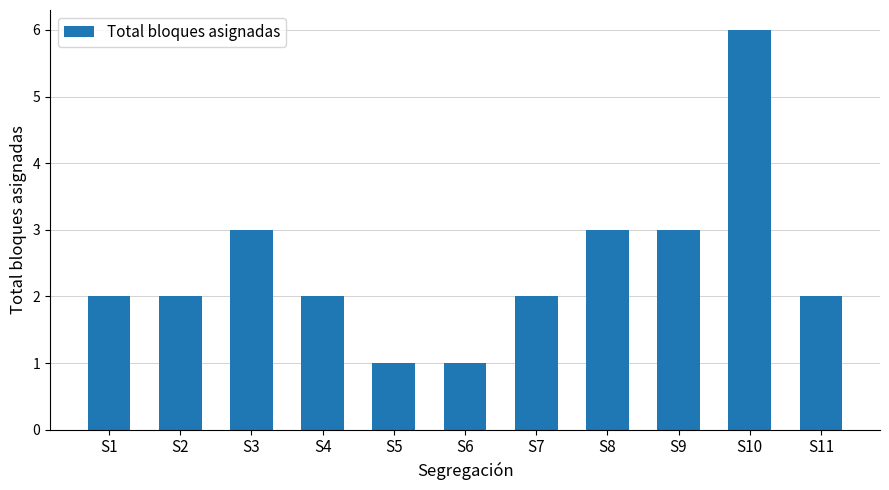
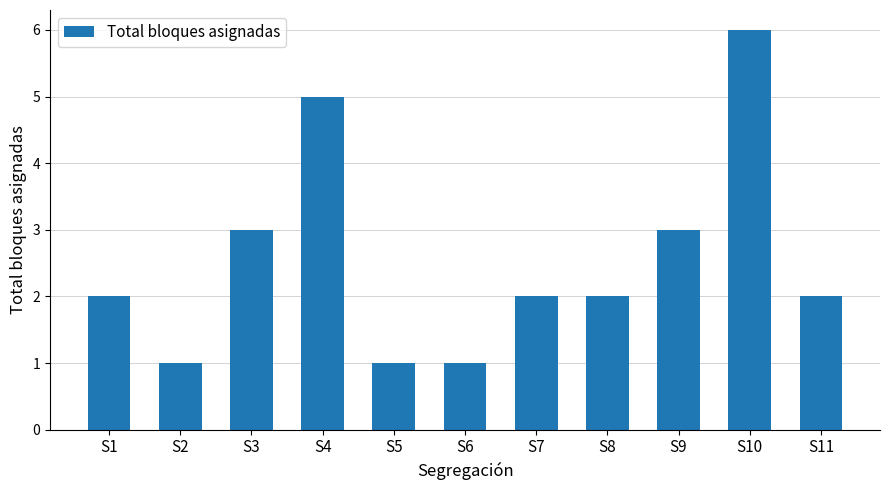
  {
    "S1": 2,
-   "S2": 2,
+   "S2": 1,
    "S3": 3,
-   "S4": 2,
+   "S4": 5,
    "S5": 1,
    "S6": 1,
    "S7": 2,
-   "S8": 3,
+   "S8": 2,
    "S9": 3,
    "S10": 6,
    "S11": 2
  }
